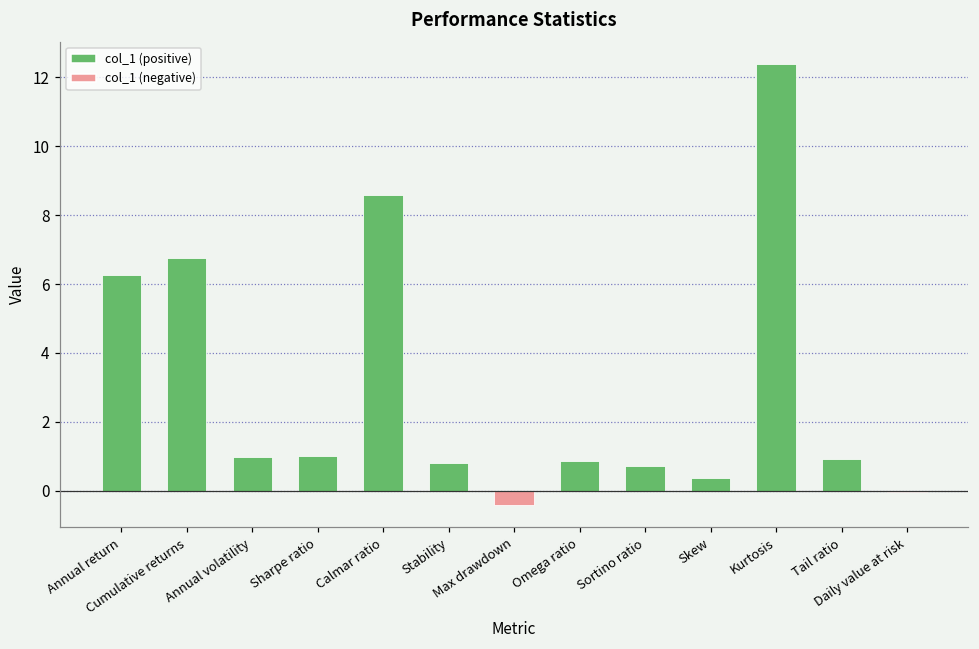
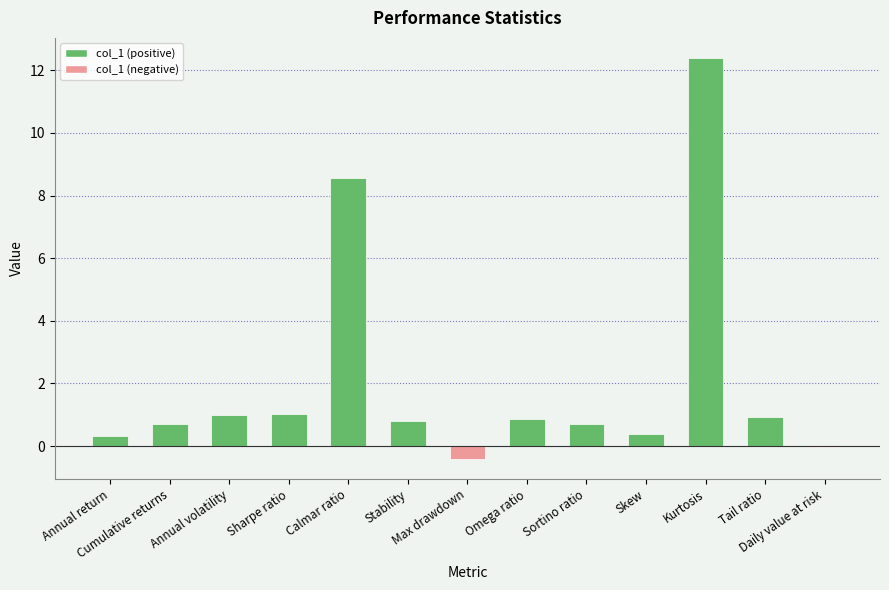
  {
-   "Annual return": 6.3,
-   "Cumulative returns": 6.8,
+   "Annual return": 0.3,
+   "Cumulative returns": 0.7,
    "Annual volatility": 1.0,
    "Sharpe ratio": 1.0,
    "Calmar ratio": 8.6,
    "Stability": 0.8,
    "Max drawdown": -0.4,
    "Omega ratio": 0.9,
    "Sortino ratio": 0.7,
    "Skew": 0.4,
    "Kurtosis": 12.4,
    "Tail ratio": 0.9
  }
